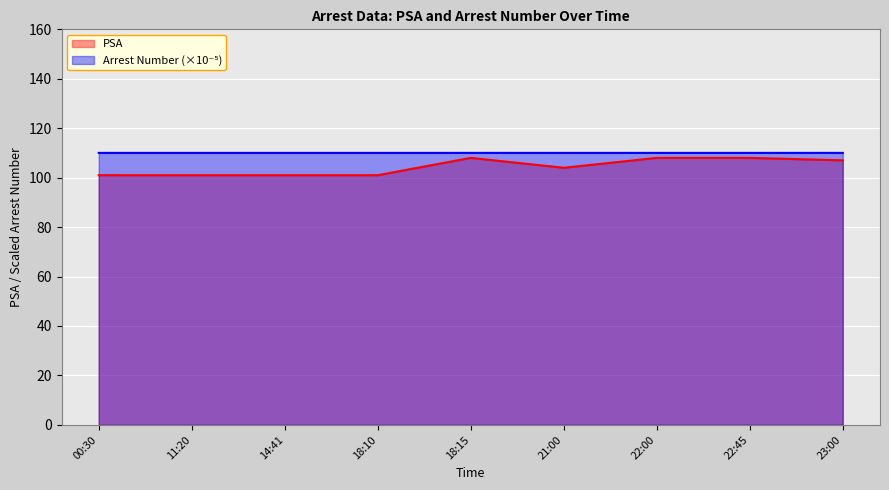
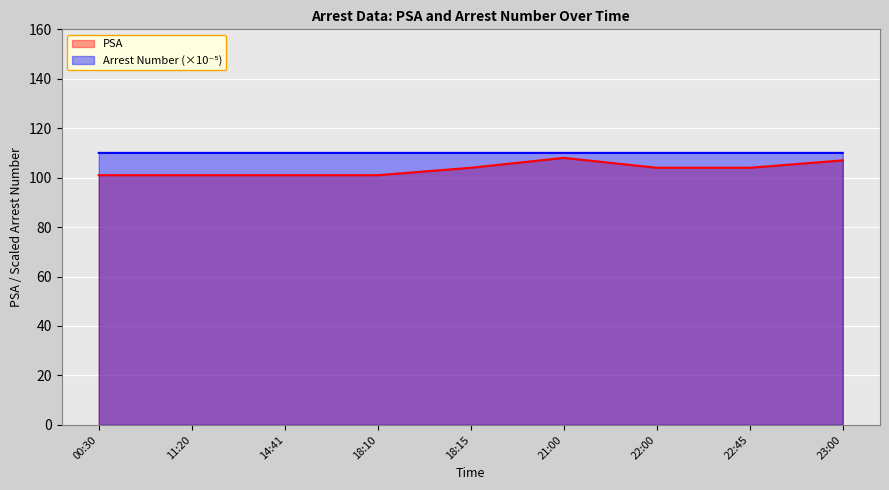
  {
    "PSA": {
      "00:30": 101,
      "11:20": 101,
      "14:41": 101,
      "18:10": 101,
-     "18:15": 108,
-     "21:00": 104,
-     "22:00": 108,
-     "22:45": 108,
+     "18:15": 104,
+     "21:00": 108,
+     "22:00": 104,
+     "22:45": 104,
      "23:00": 107
    },
    "Arrest Number (×10⁻⁵)": {
      "00:30": 110,
      "11:20": 110,
      "14:41": 110,
      "18:10": 110,
      "18:15": 110,
      "21:00": 110,
      "22:00": 110,
      "22:45": 110,
      "23:00": 110
    }
  }
